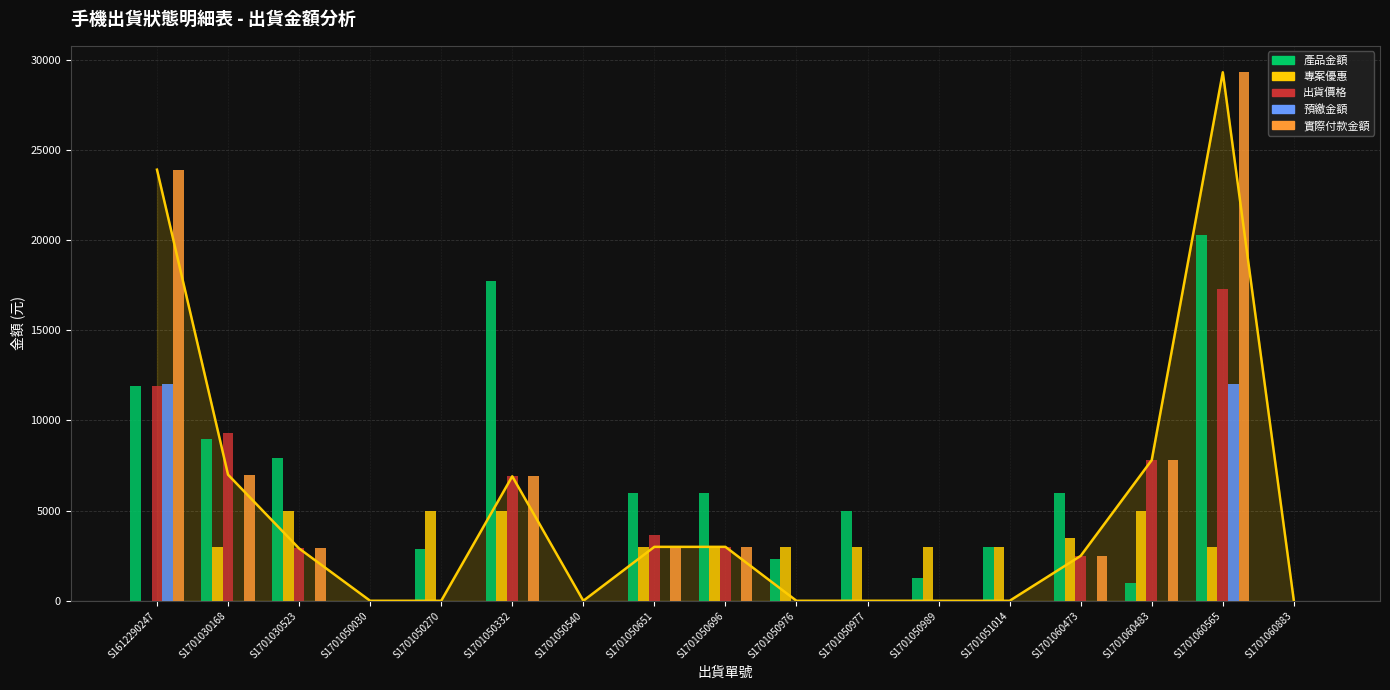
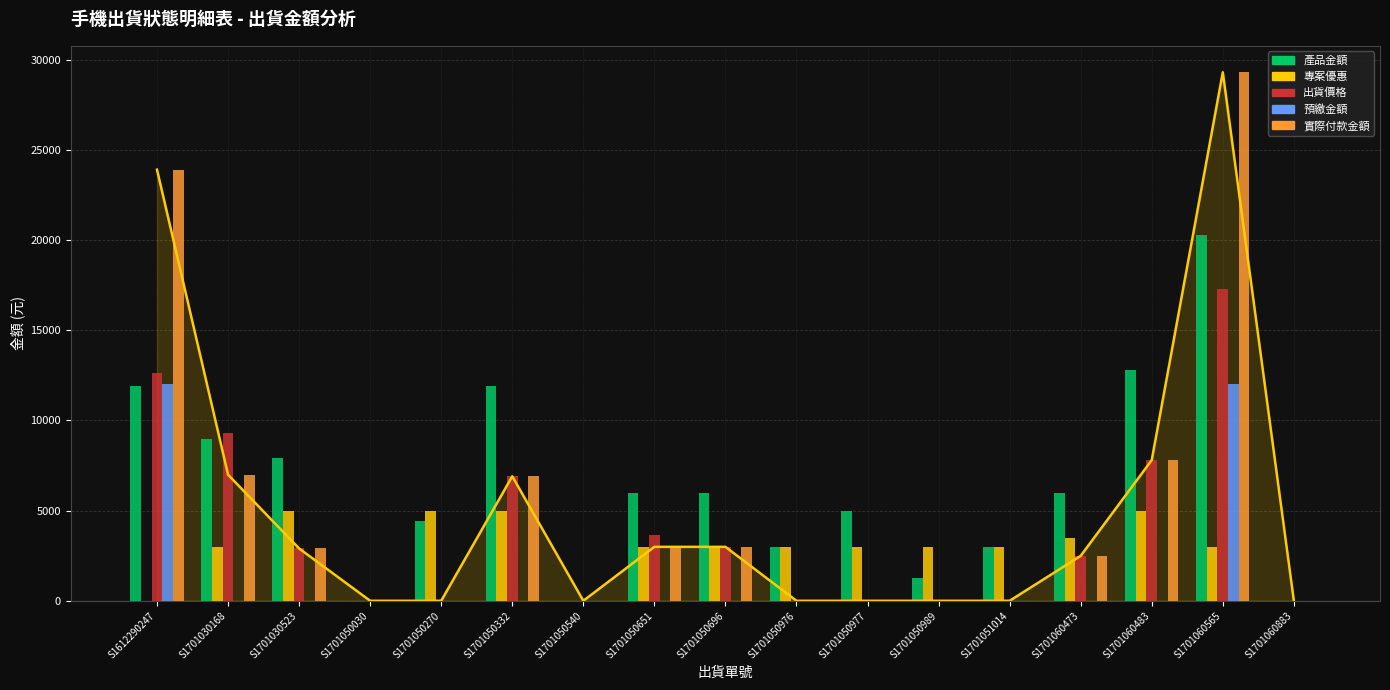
  {
    "產品金額": {
      "S1612290247": 11900,
      "S1701030168": 9000,
      "S1701030523": 7900,
      "S1701050030": 0,
-     "S1701050270": 2900,
-     "S1701050332": 17700,
+     "S1701050270": 4400,
+     "S1701050332": 11900,
      "S1701050540": 0,
      "S1701050651": 6000,
      "S1701050696": 6000,
-     "S1701050976": 2300,
+     "S1701050976": 3000,
      "S1701050977": 5000,
      "S1701050989": 1300,
      "S1701051014": 3000,
      "S1701060473": 6000,
-     "S1701060483": 1000,
+     "S1701060483": 12800,
      "S1701060565": 20300,
      "S1701060883": 0
    },
    "出貨價格": {
-     "S1612290247": 11900,
+     "S1612290247": 12600,
      "S1701030168": 9300,
      "S1701030523": 2900,
      "S1701050030": 0,
      "S1701050270": 0,
      "S1701050332": 6900,
      "S1701050540": 0,
      "S1701050651": 3700,
      "S1701050696": 3000,
      "S1701050976": 0,
      "S1701050977": 0,
      "S1701050989": 0,
      "S1701051014": 0,
      "S1701060473": 2500,
      "S1701060483": 7800,
      "S1701060565": 17300,
      "S1701060883": 0
    },
    "預繳金額": {
      "S1612290247": 12000,
      "S1701030168": 0,
      "S1701030523": 0,
      "S1701050030": 0,
      "S1701050270": 0,
      "S1701050332": 0,
      "S1701050540": 0,
      "S1701050651": 0,
      "S1701050696": 0,
      "S1701050976": 0,
      "S1701050977": 0,
      "S1701050989": 0,
      "S1701051014": 0,
      "S1701060473": 0,
      "S1701060483": 0,
      "S1701060565": 12000,
      "S1701060883": 0
    },
    "實際付款金額": {
      "S1612290247": 23900,
      "S1701030168": 7000,
      "S1701030523": 2900,
      "S1701050030": 0,
      "S1701050270": 0,
      "S1701050332": 6900,
      "S1701050540": 0,
      "S1701050651": 3000,
      "S1701050696": 3000,
      "S1701050976": 0,
      "S1701050977": 0,
      "S1701050989": 0,
      "S1701051014": 0,
      "S1701060473": 2500,
      "S1701060483": 7800,
      "S1701060565": 29300,
      "S1701060883": 0
    }
  }
